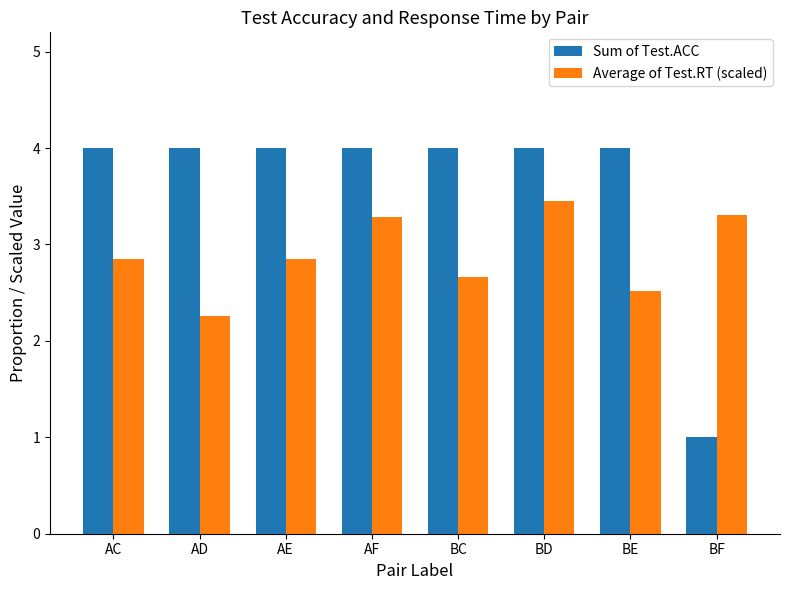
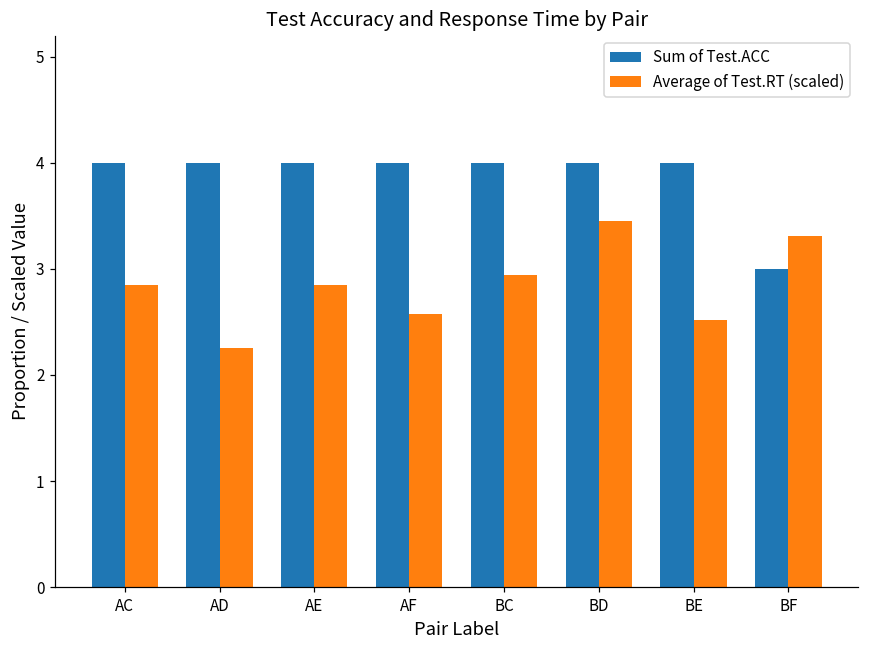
  {
    "Sum of Test.ACC": {
      "AC": 4,
      "AD": 4,
      "AE": 4,
      "AF": 4,
      "BC": 4,
      "BD": 4,
      "BE": 4,
-     "BF": 1
+     "BF": 3
    },
    "Average of Test.RT (scaled)": {
      "AC": 2.8,
      "AD": 2.3,
      "AE": 2.9,
-     "AF": 3.3,
-     "BC": 2.7,
+     "AF": 2.6,
+     "BC": 2.9,
      "BD": 3.5,
      "BE": 2.5,
      "BF": 3.3
    }
  }
